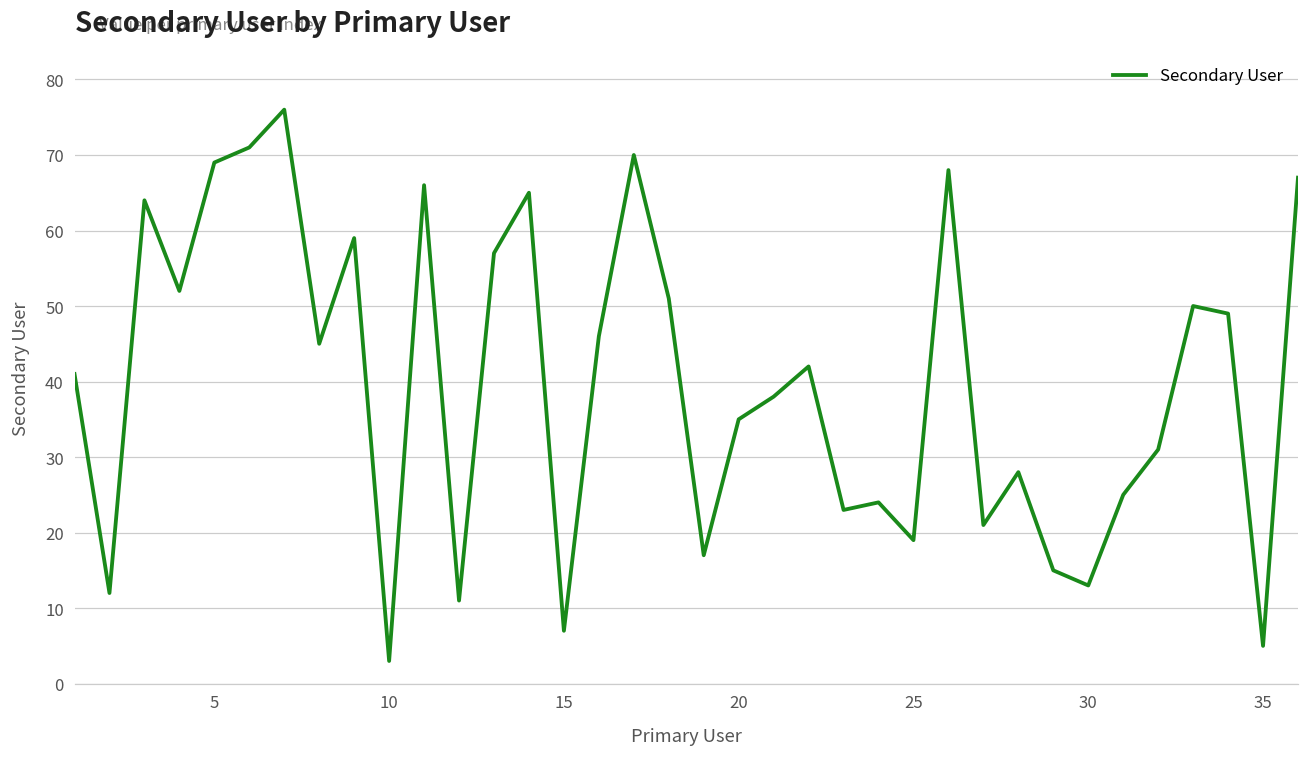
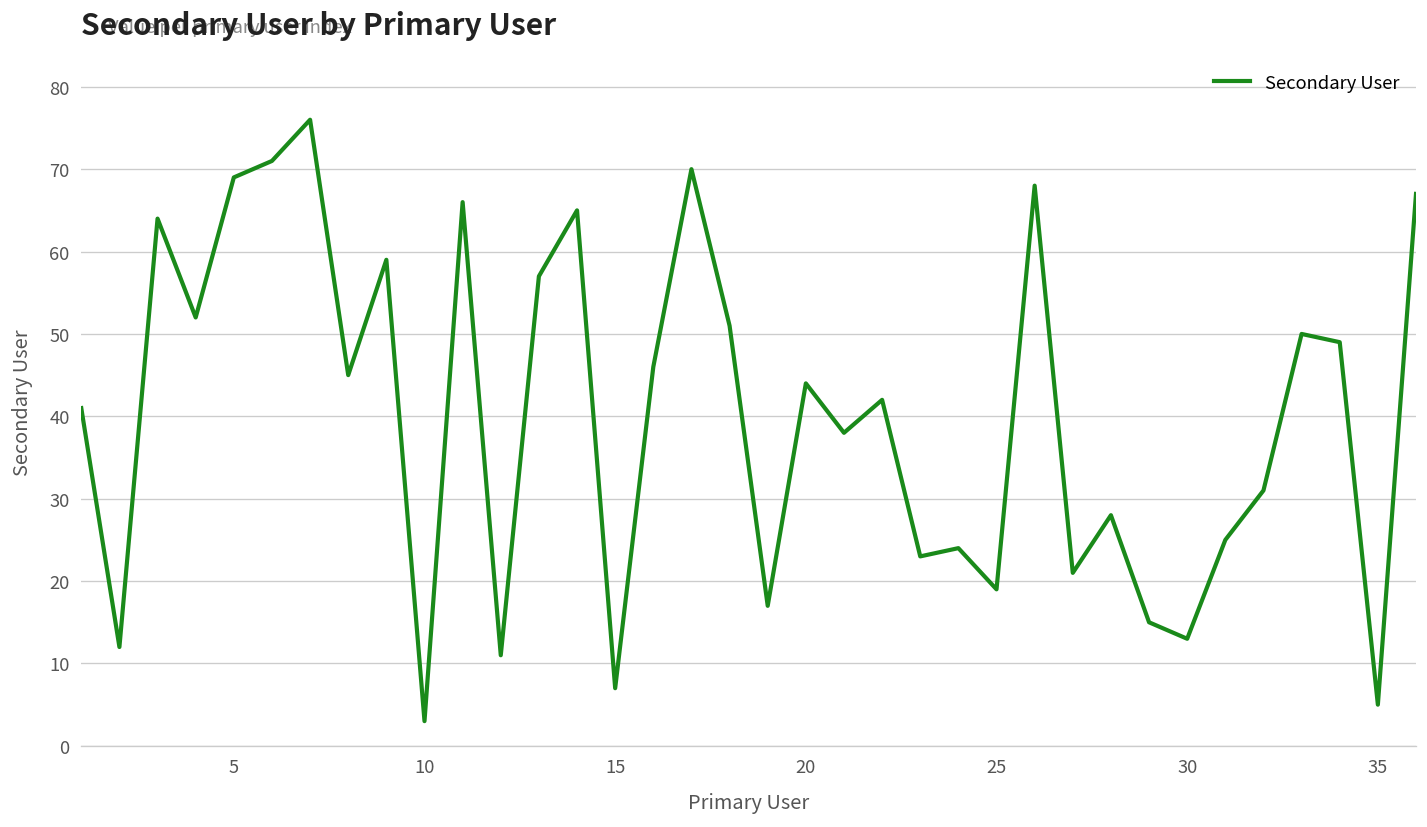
  {
    "5": 69,
    "10": 3,
    "15": 7,
-   "20": 35,
+   "20": 44,
    "25": 19,
    "30": 13,
    "35": 5
  }
